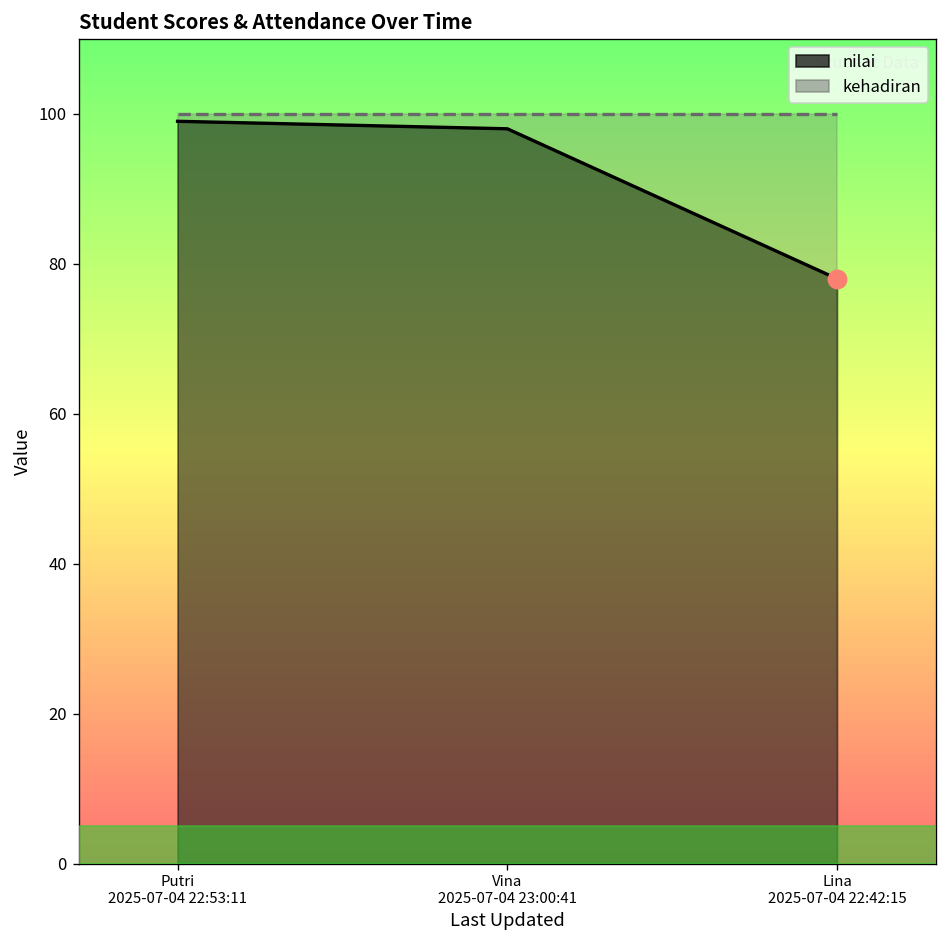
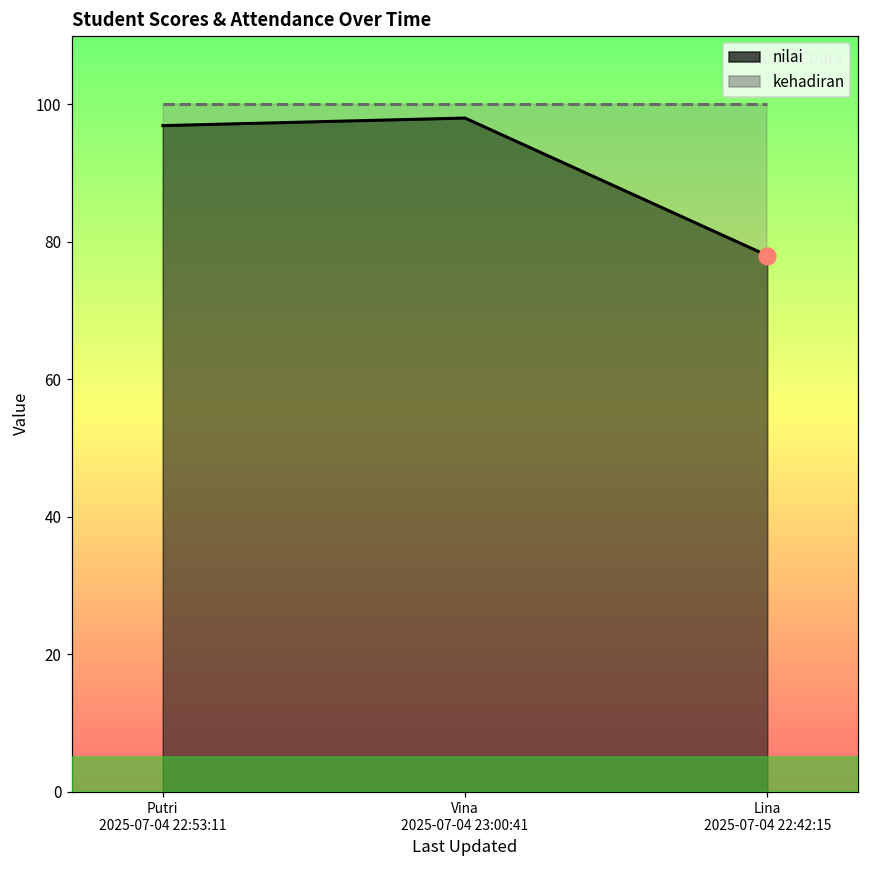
  {
    "nilai": {
-     "Putri 2025-07-04 22:53:11": 99,
+     "Putri 2025-07-04 22:53:11": 97,
      "Vina 2025-07-04 23:00:41": 98
    },
    "kehadiran": {
      "Putri 2025-07-04 22:53:11": 100,
      "Vina 2025-07-04 23:00:41": 100,
      "Lina 2025-07-04 22:42:15": 100
    }
  }
